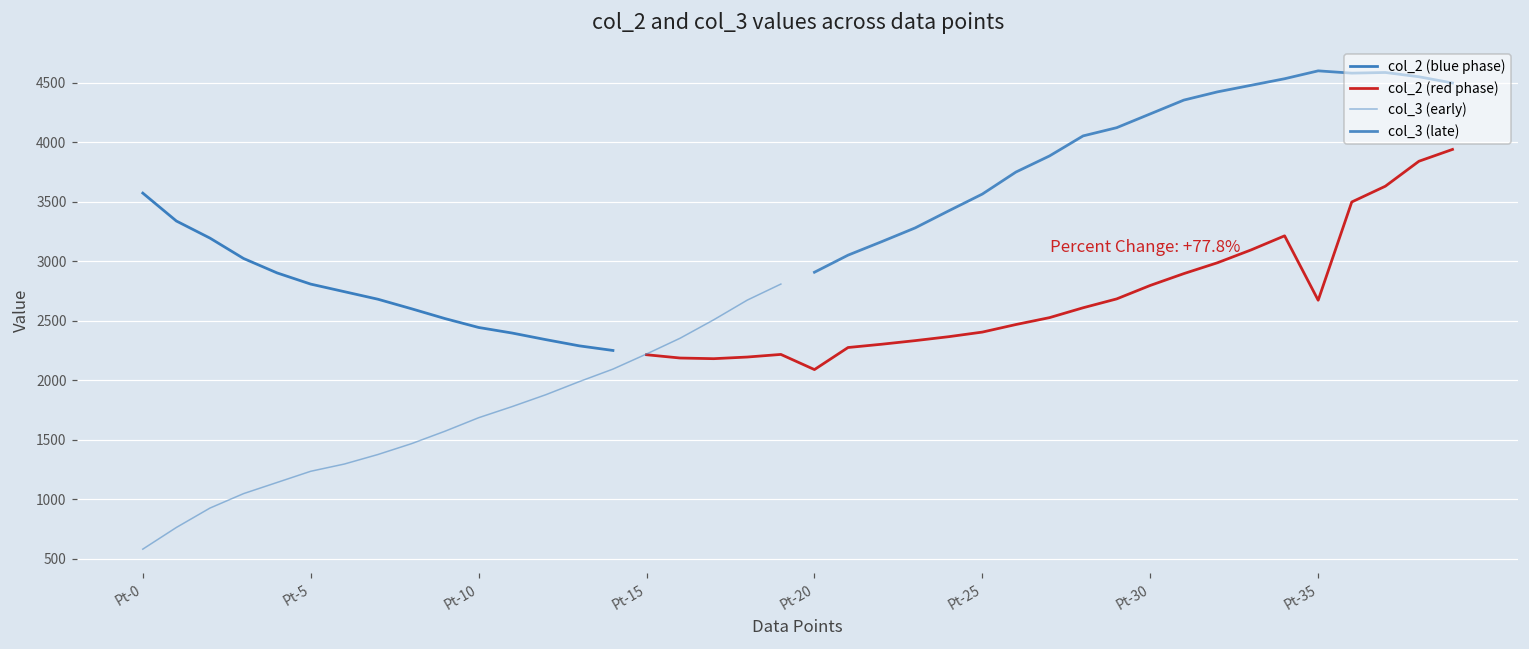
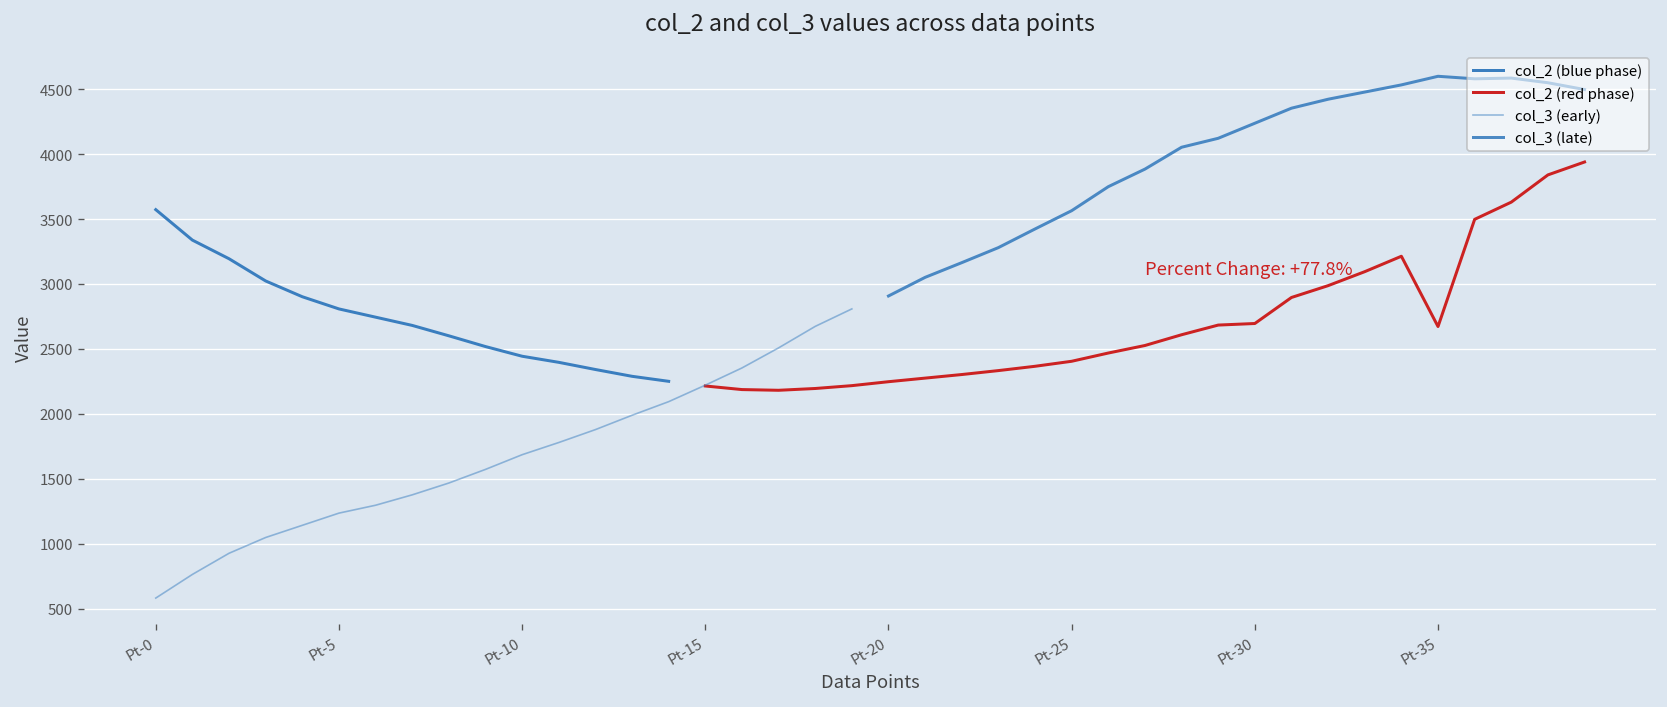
  {
    "col_2 (red phase)": {
-     "Pt-20": 2090,
+     "Pt-20": 2250,
      "Pt-25": 2410,
-     "Pt-30": 2800,
+     "Pt-30": 2700,
      "Pt-35": 2670
    }
  }
